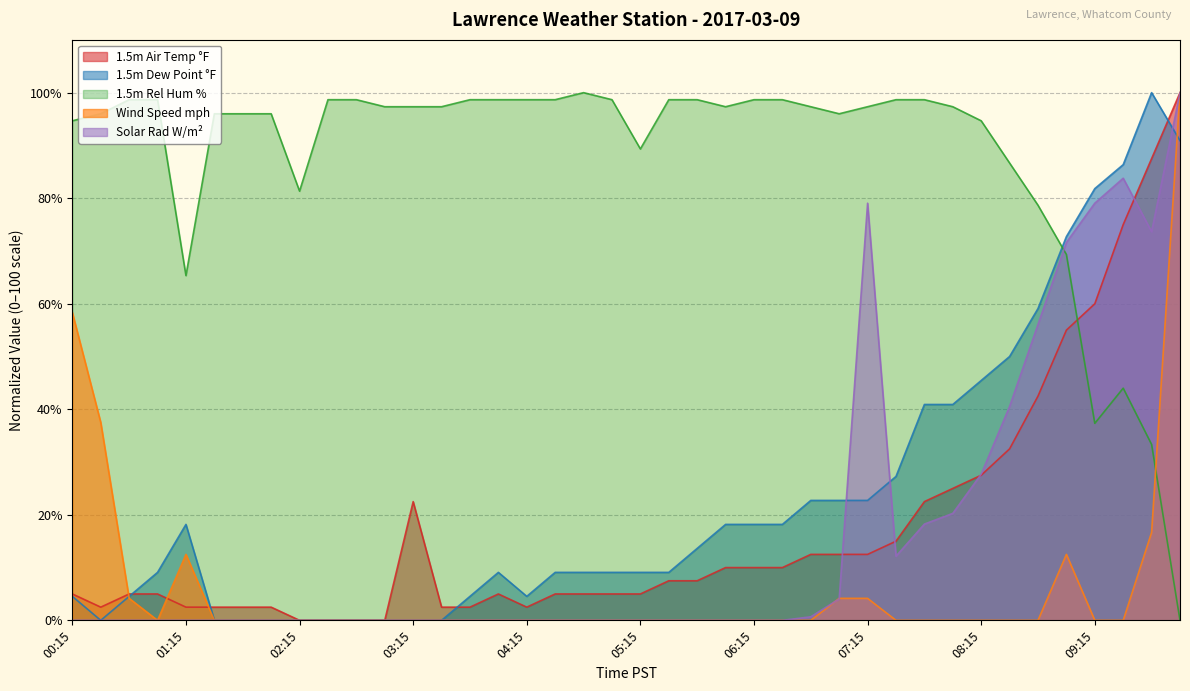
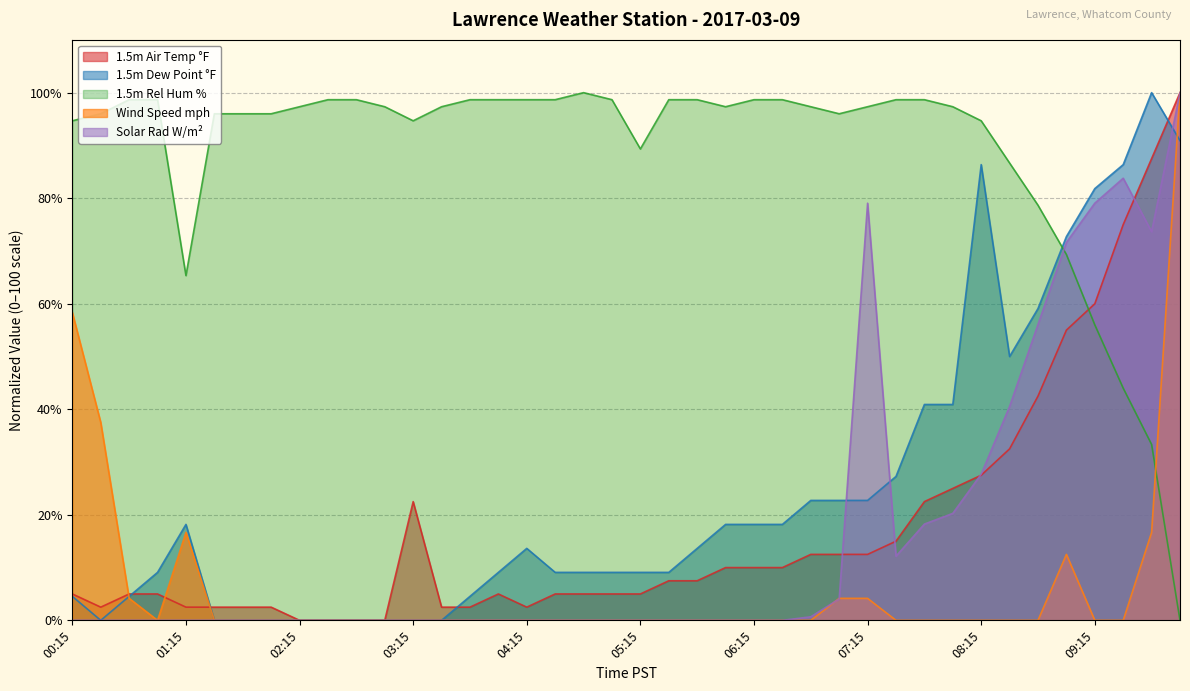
  {
    "1.5m Air Temp °F": {
      "01:15": "3%",
      "03:15": "23%",
      "04:15": "3%",
      "05:15": "5%",
      "06:15": "10%",
      "07:15": "13%",
      "09:15": "60%"
    },
    "1.5m Dew Point °F": {
      "01:15": "18%",
-     "04:15": "5%",
+     "04:15": "14%",
      "05:15": "9%",
      "06:15": "18%",
      "07:15": "23%",
-     "08:15": "45%",
+     "08:15": "86%",
      "09:15": "82%"
    },
    "1.5m Rel Hum %": {
      "00:15": "95%",
      "01:15": "65%",
-     "02:15": "81%",
-     "03:15": "97%",
+     "02:15": "97%",
+     "03:15": "95%",
      "04:15": "99%",
      "05:15": "89%",
      "06:15": "99%",
      "07:15": "97%",
      "08:15": "95%",
-     "09:15": "37%"
+     "09:15": "56%"
    },
    "Wind Speed mph": {
      "00:15": "58%",
-     "01:15": "13%",
+     "01:15": "17%",
      "07:15": "4%",
      "08:15": "0%",
      "09:15": "0%"
    },
    "Solar Rad W/m²": {
      "00:15": "0%",
      "01:15": "0%",
      "07:15": "79%",
      "09:15": "79%"
    }
  }
